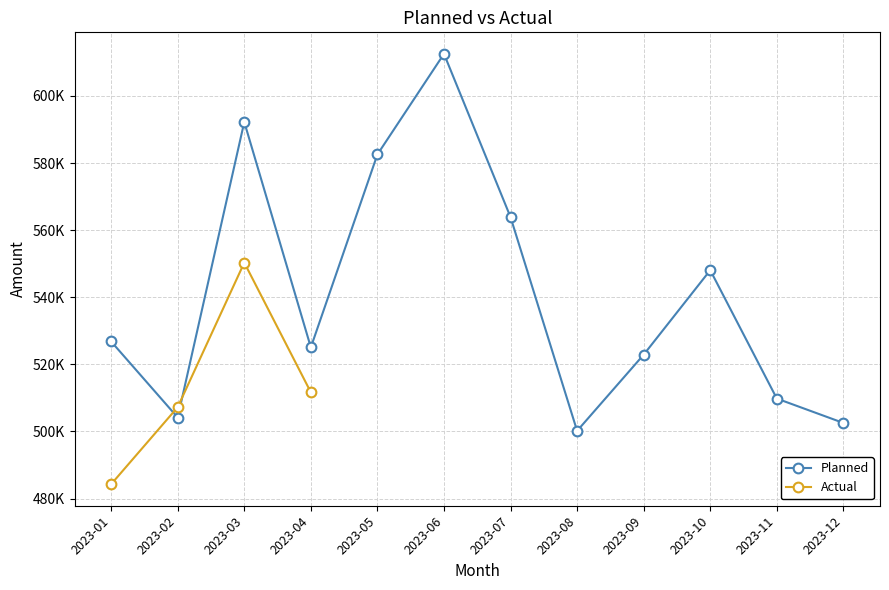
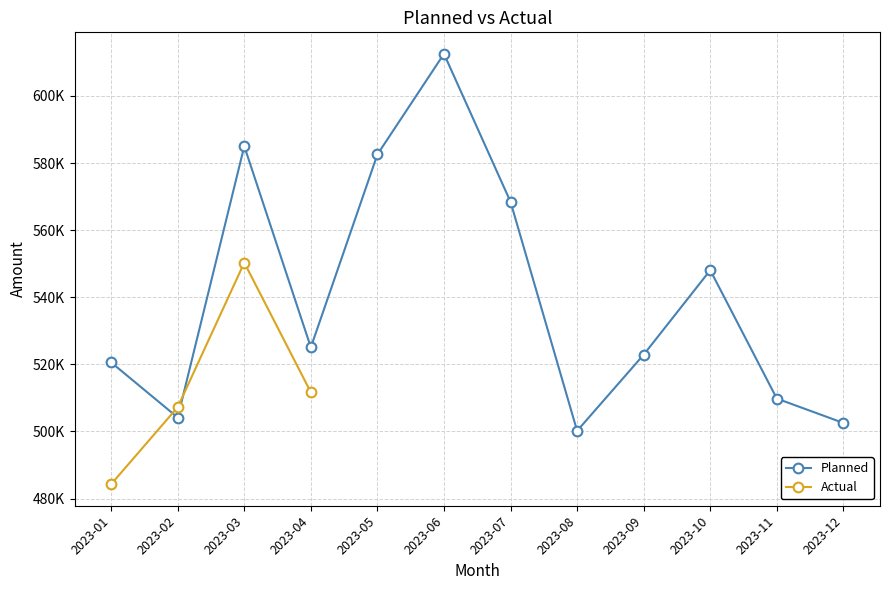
  {
    "Planned": {
-     "2023-01": 527000,
+     "2023-01": 521000,
      "2023-02": 504000,
-     "2023-03": 592000,
+     "2023-03": 585000,
      "2023-04": 525000,
      "2023-05": 583000,
      "2023-06": 613000,
-     "2023-07": 564000,
+     "2023-07": 568000,
      "2023-08": 500000,
      "2023-09": 523000,
      "2023-10": 548000,
      "2023-11": 510000,
      "2023-12": 503000
    },
    "Actual": {
      "2023-01": 484000,
      "2023-02": 507000,
      "2023-03": 550000,
      "2023-04": 512000
    }
  }
